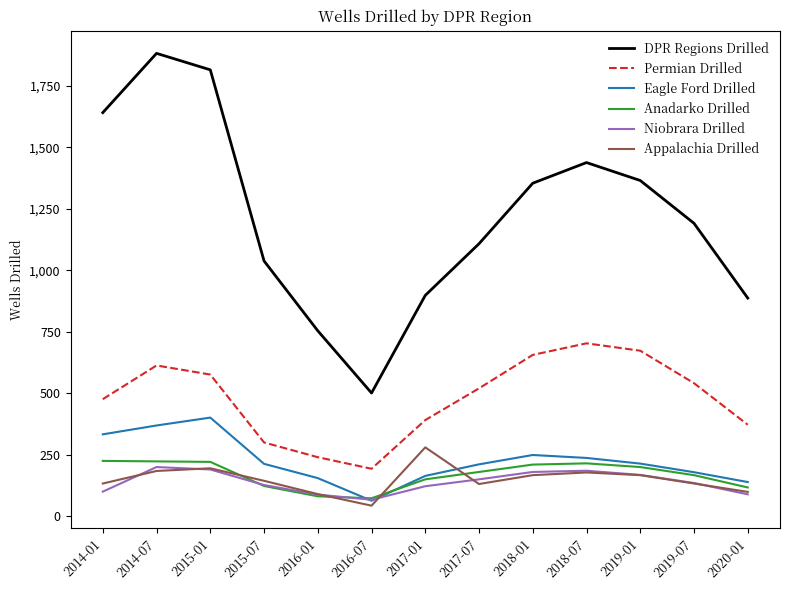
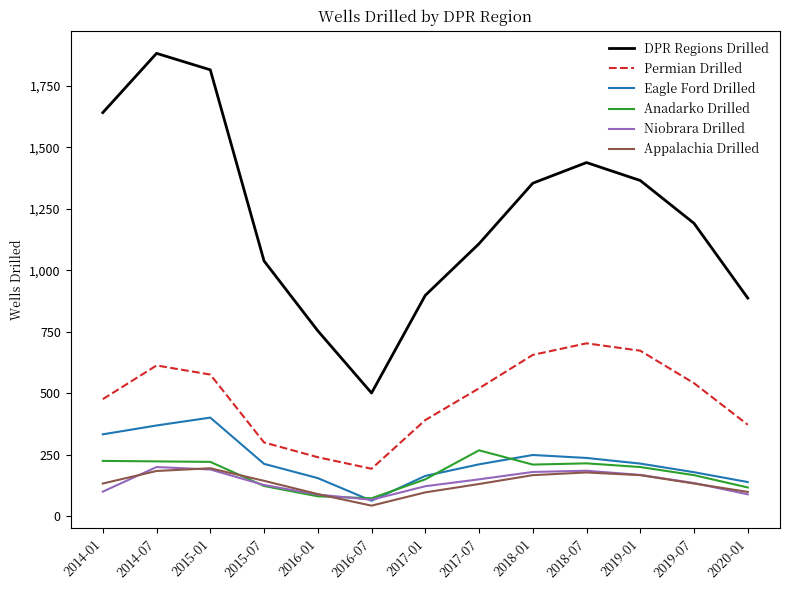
  {
    "DPR Regions Drilled": {
      "2014-01": "1,640",
      "2014-07": "1,880",
      "2015-01": "1,820",
      "2015-07": "1,040",
      "2016-01": "750",
      "2016-07": "500",
      "2017-01": "900",
      "2017-07": "1,110",
      "2018-01": "1,350",
      "2018-07": "1,440",
      "2019-01": "1,370",
      "2019-07": "1,190",
      "2020-01": "890"
    },
    "Permian Drilled": {
      "2014-01": "480",
      "2014-07": "610",
      "2015-01": "580",
      "2015-07": "300",
      "2016-01": "240",
      "2016-07": "190",
      "2017-01": "390",
      "2017-07": "520",
      "2018-01": "660",
      "2018-07": "700",
      "2019-01": "670",
      "2019-07": "540",
      "2020-01": "370"
    },
    "Eagle Ford Drilled": {
      "2014-01": "330",
      "2014-07": "370",
      "2015-01": "400",
      "2015-07": "210",
      "2016-01": "160",
      "2017-01": "160",
      "2017-07": "210",
      "2018-01": "250",
      "2018-07": "240",
      "2019-01": "210",
      "2019-07": "180",
      "2020-01": "140"
    },
    "Anadarko Drilled": {
      "2014-01": "230",
      "2014-07": "220",
      "2015-01": "220",
      "2017-01": "150",
-     "2017-07": "180",
+     "2017-07": "270",
      "2018-01": "210",
      "2018-07": "220",
      "2019-01": "200",
      "2019-07": "170",
      "2020-01": "120"
    },
    "Niobrara Drilled": {
      "2014-01": "100",
      "2014-07": "200",
      "2017-01": "120",
      "2017-07": "150",
      "2018-01": "180"
    },
    "Appalachia Drilled": {
      "2014-01": "130",
      "2014-07": "180",
      "2015-07": "140",
      "2016-07": "40",
-     "2017-01": "280",
+     "2017-01": "100",
      "2017-07": "130",
      "2018-01": "170"
    }
  }
